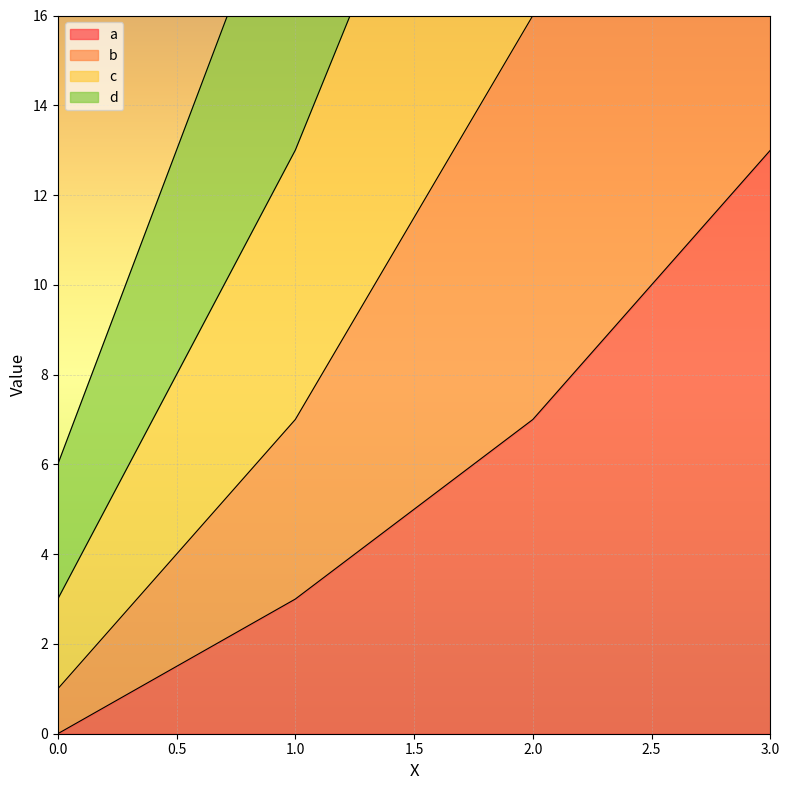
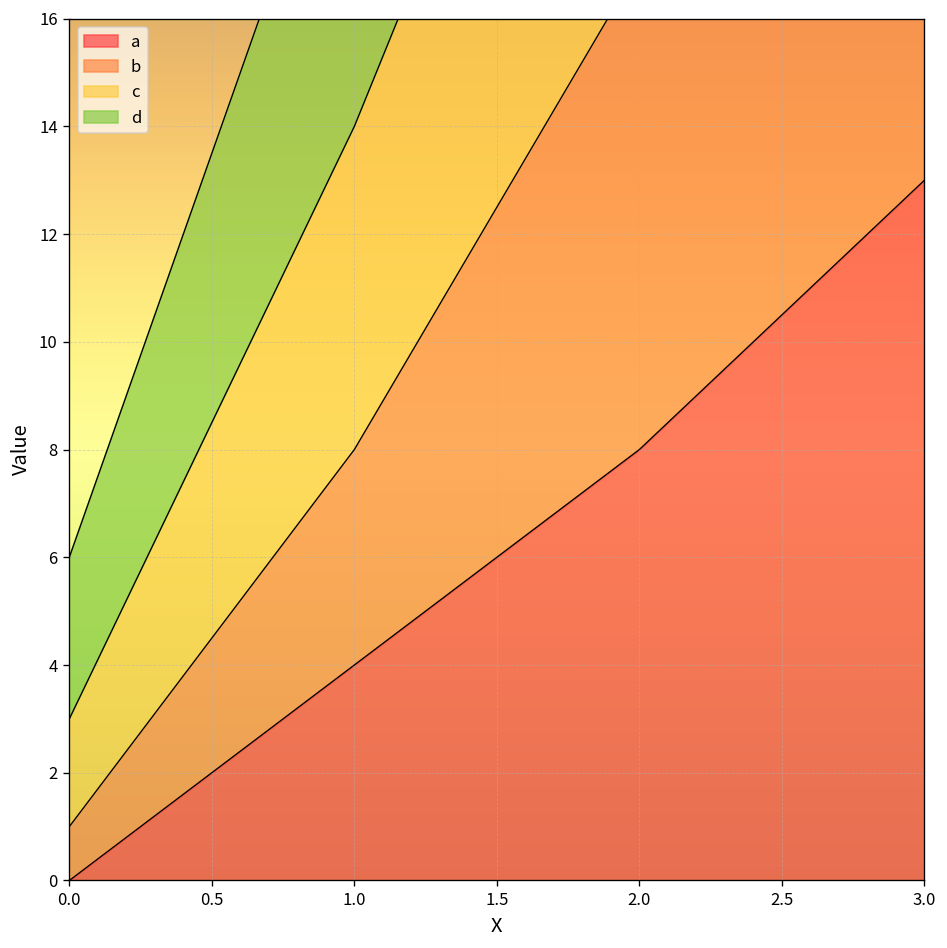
  {
    "a": {
      "0.0": 0,
-     "1.0": 3,
-     "2.0": 7,
+     "1.0": 4,
+     "2.0": 8,
      "3.0": 13
    },
    "b": {
      "0.0": 1,
      "1.0": 4
    },
    "c": {
      "0.0": 2,
      "1.0": 6
    },
    "d": {
      "0.0": 3
    }
  }
